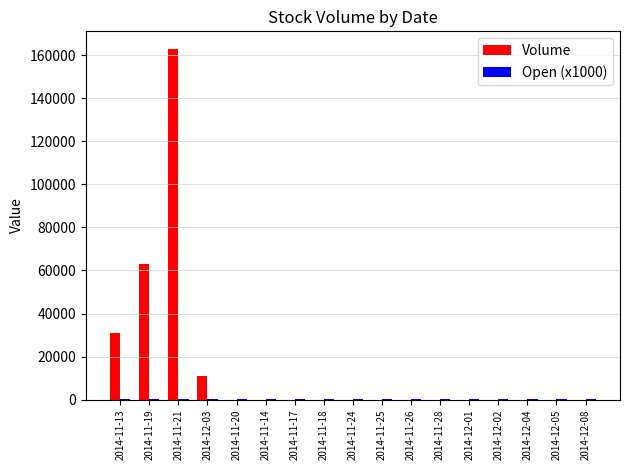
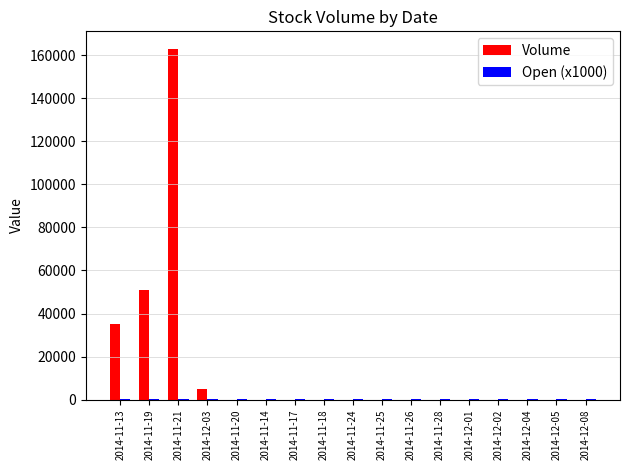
  {
    "Volume": {
-     "2014-11-13": 31000,
-     "2014-11-19": 63000,
+     "2014-11-13": 35000,
+     "2014-11-19": 51000,
      "2014-11-21": 163000,
-     "2014-12-03": 11000,
+     "2014-12-03": 5000,
      "2014-11-20": 0,
      "2014-11-14": 0,
      "2014-11-17": 0,
      "2014-11-18": 0,
      "2014-11-24": 0,
      "2014-11-25": 0,
      "2014-11-26": 0,
      "2014-11-28": 0,
      "2014-12-01": 0,
      "2014-12-02": 0,
      "2014-12-04": 0,
      "2014-12-05": 0,
      "2014-12-08": 0
    }
  }
